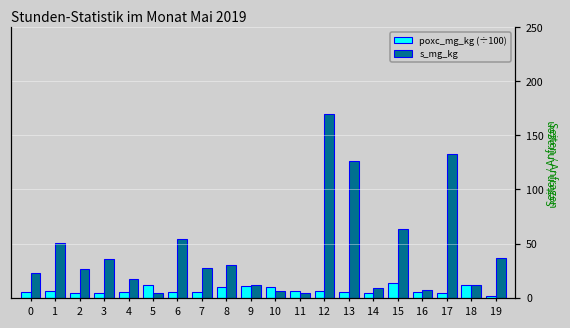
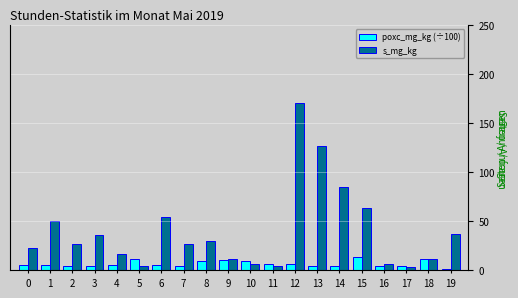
  {
    "poxc_mg_kg (÷100)": {
      "0": 0,
      "1": 10,
      "2": 0,
      "3": 0,
      "4": 10,
      "5": 10,
      "6": 10,
      "7": 0,
      "8": 10,
      "9": 10,
      "10": 10,
      "11": 10,
      "12": 10,
      "13": 0,
      "14": 0,
      "15": 10,
      "16": 0,
      "17": 0,
      "18": 10
    },
    "s_mg_kg": {
      "0": 20,
      "1": 50,
      "2": 30,
      "3": 40,
      "4": 20,
      "5": 0,
      "6": 50,
      "7": 30,
      "8": 30,
      "9": 10,
      "10": 10,
      "11": 0,
      "12": 170,
      "13": 130,
-     "14": 10,
+     "14": 80,
      "15": 60,
      "16": 10,
-     "17": 130,
+     "17": 0,
      "18": 10,
      "19": 40
    }
  }
